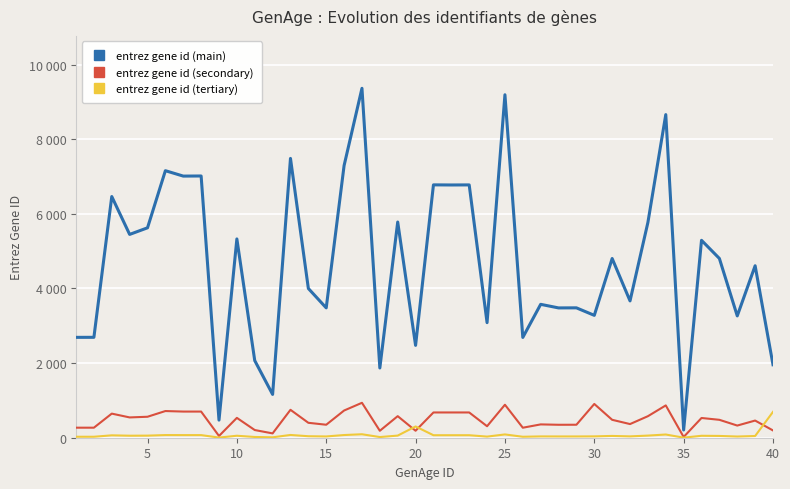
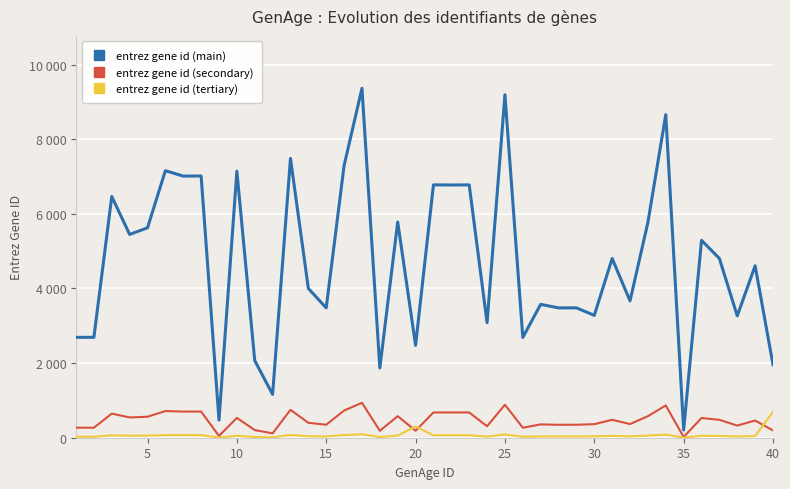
  {
    "entrez gene id (main)": {
      "5": 5600,
-     "10": 5300,
+     "10": 7100,
      "15": 3500,
      "20": 2500,
      "25": 9200,
      "30": 3300,
      "35": 200,
      "40": 2000
    },
    "entrez gene id (secondary)": {
      "5": 600,
      "10": 500,
      "15": 300,
      "20": 200,
      "25": 900,
-     "30": 900,
+     "30": 400,
      "40": 200
    },
    "entrez gene id (tertiary)": {
      "5": 100,
      "10": 100,
      "15": 0,
      "20": 300,
      "25": 100,
      "30": 0,
      "40": 700
    }
  }
